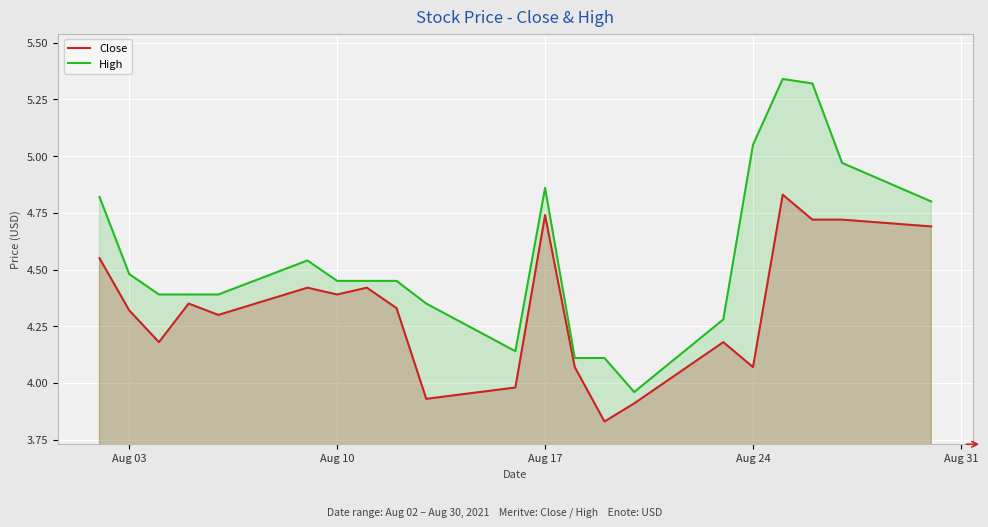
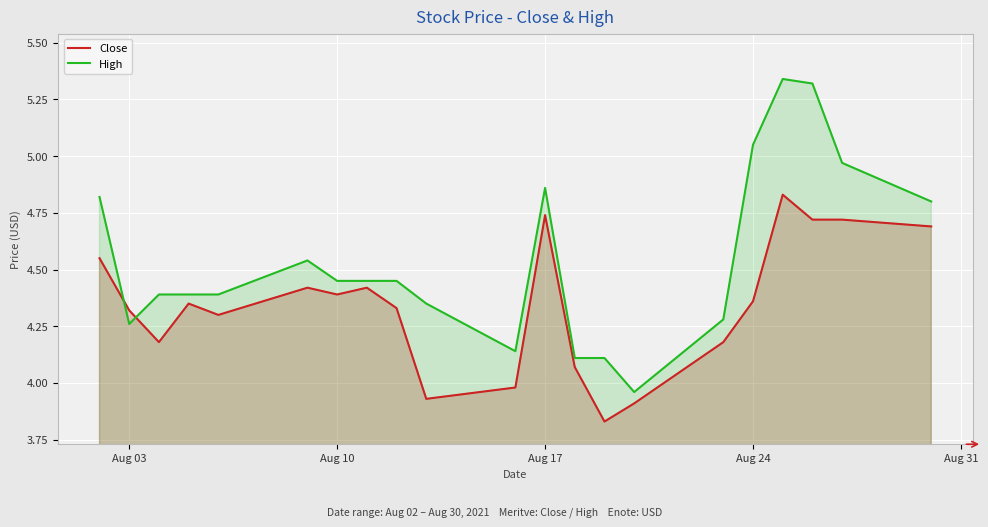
  {
    "Close": {
      "Aug 03": 4.32,
      "Aug 10": 4.39,
      "Aug 17": 4.74,
-     "Aug 24": 4.07
+     "Aug 24": 4.36
    },
    "High": {
-     "Aug 03": 4.48,
+     "Aug 03": 4.26,
      "Aug 10": 4.45,
      "Aug 17": 4.86,
      "Aug 24": 5.05
    }
  }
